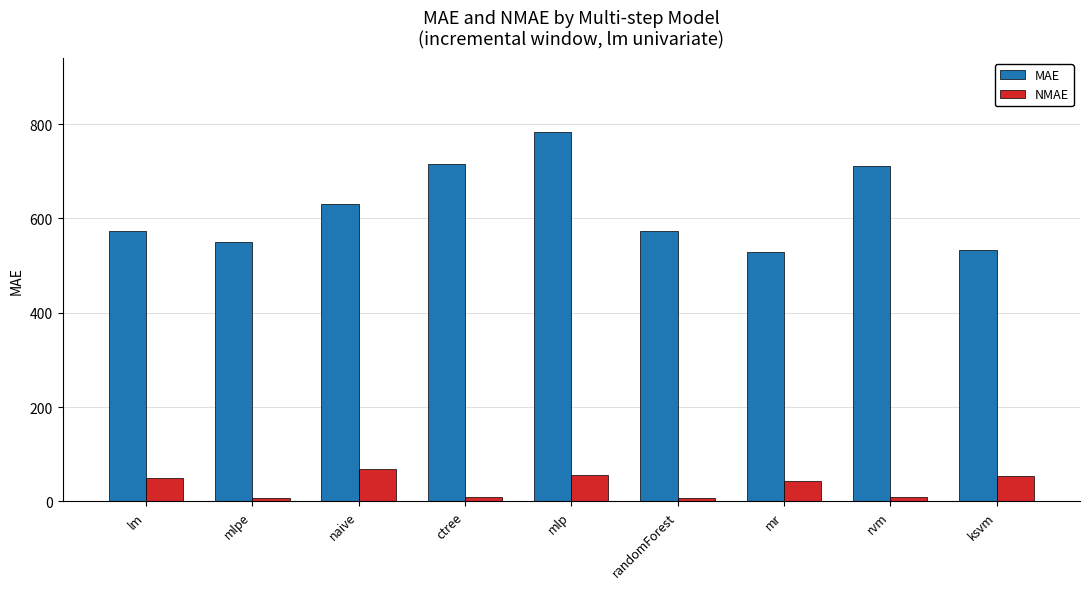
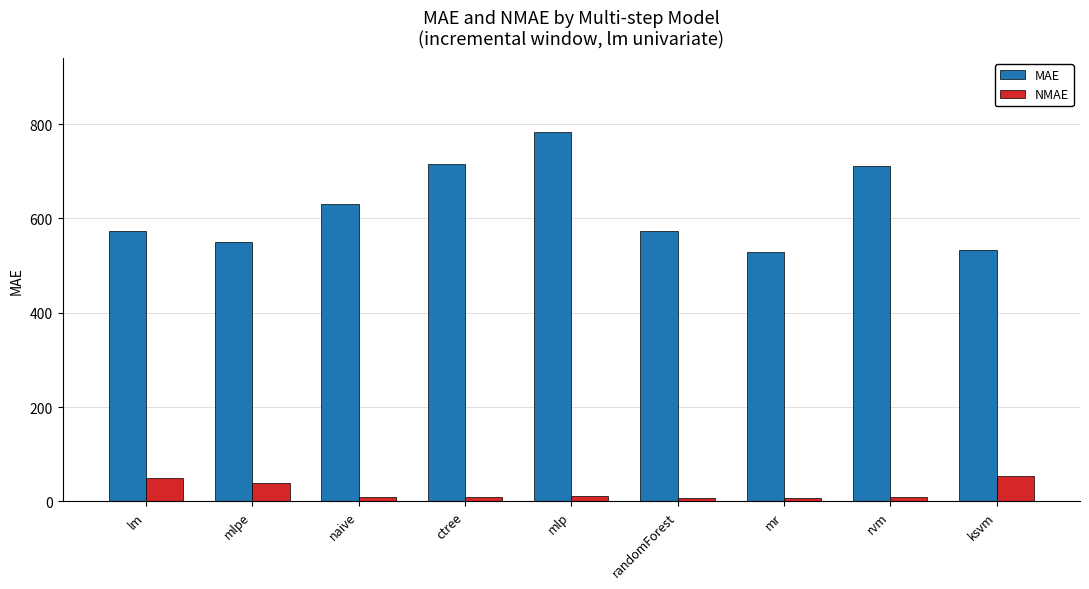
  {
    "MAE": {
      "lm": 570,
      "mlpe": 550,
      "naive": 630,
      "ctree": 720,
      "mlp": 780,
      "randomForest": 570,
      "mr": 530,
      "rvm": 710,
      "ksvm": 530
    },
    "NMAE": {
      "lm": 50,
-     "mlpe": 10,
-     "naive": 70,
+     "mlpe": 40,
+     "naive": 10,
      "ctree": 10,
-     "mlp": 60,
+     "mlp": 10,
      "randomForest": 10,
-     "mr": 40,
+     "mr": 10,
      "rvm": 10,
      "ksvm": 50
    }
  }
